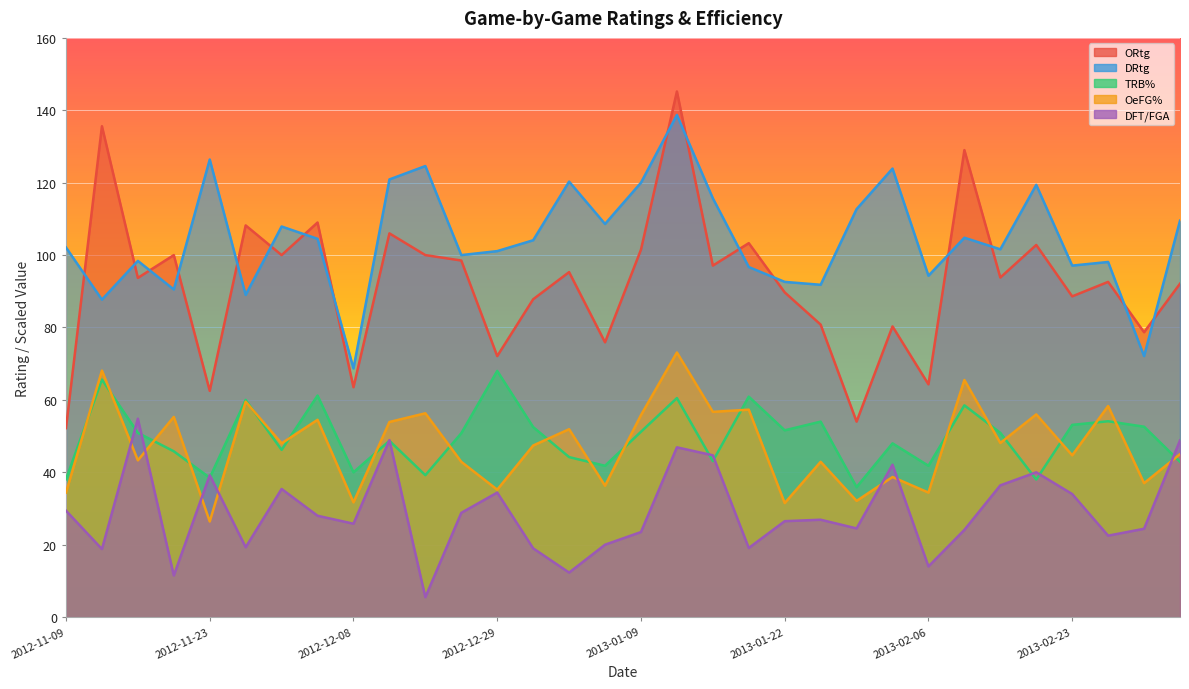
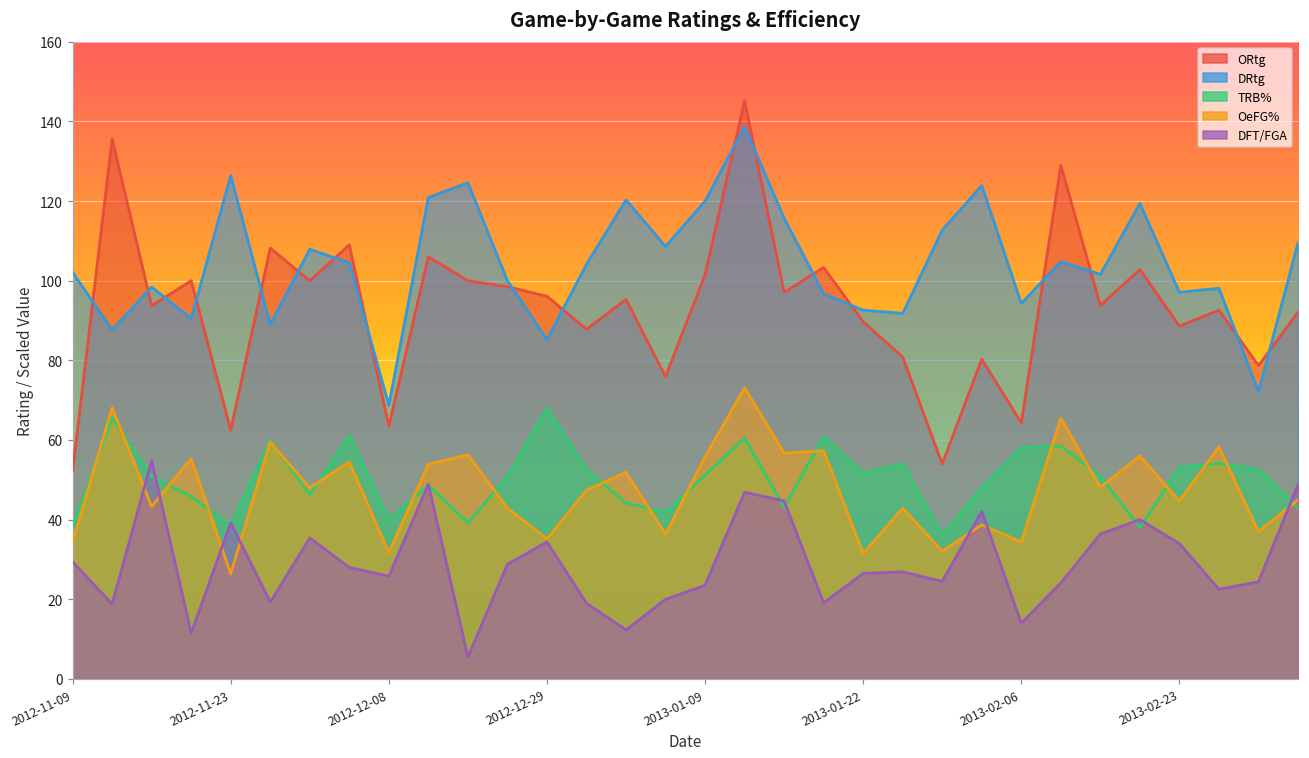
  {
    "ORtg": {
      "2012-11-09": 52,
      "2012-11-23": 63,
      "2012-12-08": 64,
-     "2012-12-29": 72,
+     "2012-12-29": 96,
      "2013-01-09": 102,
      "2013-01-22": 90,
      "2013-02-06": 64,
      "2013-02-23": 89
    },
    "DRtg": {
      "2012-11-09": 102,
      "2012-11-23": 126,
      "2012-12-08": 69,
-     "2012-12-29": 101,
+     "2012-12-29": 85,
      "2013-01-09": 120,
      "2013-01-22": 93,
      "2013-02-06": 94,
      "2013-02-23": 97
    },
    "TRB%": {
      "2012-11-09": 38,
      "2012-12-08": 40,
      "2012-12-29": 68,
      "2013-01-09": 51,
      "2013-01-22": 52,
-     "2013-02-06": 42,
+     "2013-02-06": 58,
      "2013-02-23": 53
    },
    "OeFG%": {
      "2012-11-09": 34,
      "2012-11-23": 26,
      "2012-12-08": 32,
      "2012-12-29": 35,
      "2013-01-09": 56,
      "2013-01-22": 32,
      "2013-02-06": 34,
      "2013-02-23": 45
    },
    "DFT/FGA": {
      "2012-11-09": 29,
      "2012-12-08": 26,
      "2012-12-29": 34,
      "2013-01-09": 24,
      "2013-01-22": 27,
      "2013-02-06": 14,
      "2013-02-23": 34
    }
  }
